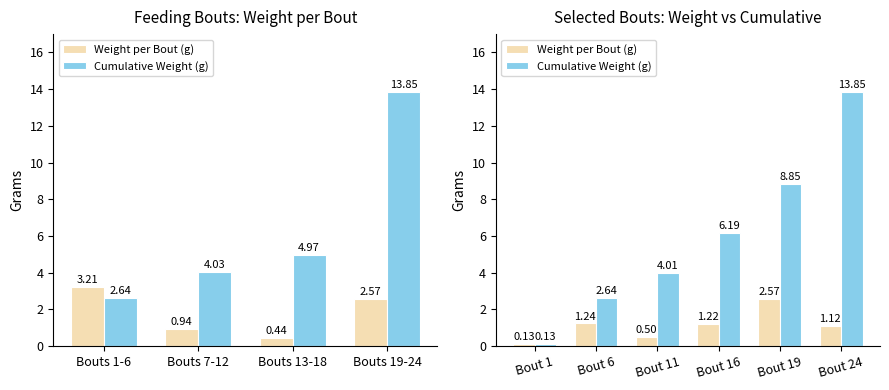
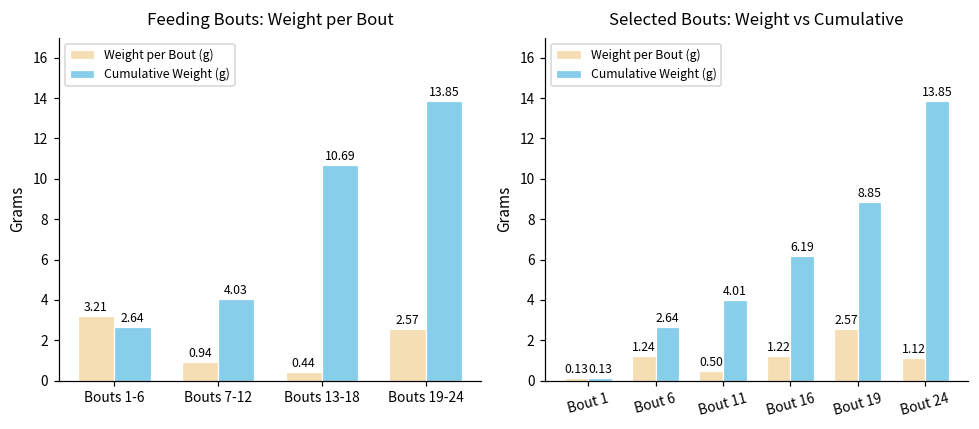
  {
    "Feeding Bouts: Weight per Bout": {
      "Weight per Bout (g)": {
        "Bouts 1-6": 3.21,
        "Bouts 7-12": 0.94,
        "Bouts 13-18": 0.44,
        "Bouts 19-24": 2.57
      },
      "Cumulative Weight (g)": {
        "Bouts 1-6": 2.64,
        "Bouts 7-12": 4.03,
-       "Bouts 13-18": 4.97,
+       "Bouts 13-18": 10.69,
        "Bouts 19-24": 13.85
      }
    },
    "Selected Bouts: Weight vs Cumulative": {
      "Weight per Bout (g)": {
        "Bout 1": 0.13,
        "Bout 6": 1.24,
        "Bout 11": 0.50,
        "Bout 16": 1.22,
        "Bout 19": 2.57,
        "Bout 24": 1.12
      },
      "Cumulative Weight (g)": {
        "Bout 1": 0.13,
        "Bout 6": 2.64,
        "Bout 11": 4.01,
        "Bout 16": 6.19,
        "Bout 19": 8.85,
        "Bout 24": 13.85
      }
    }
  }
